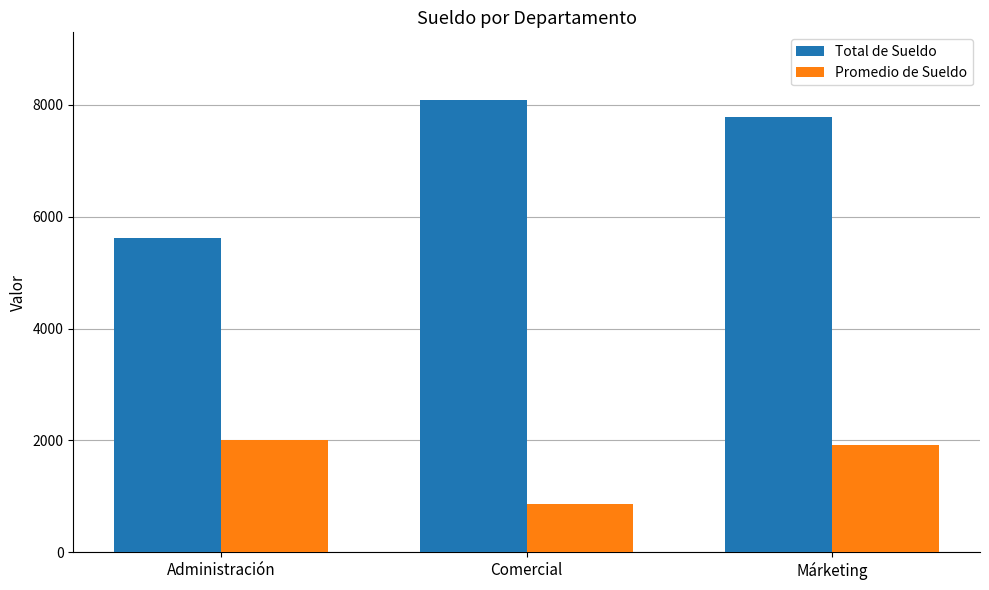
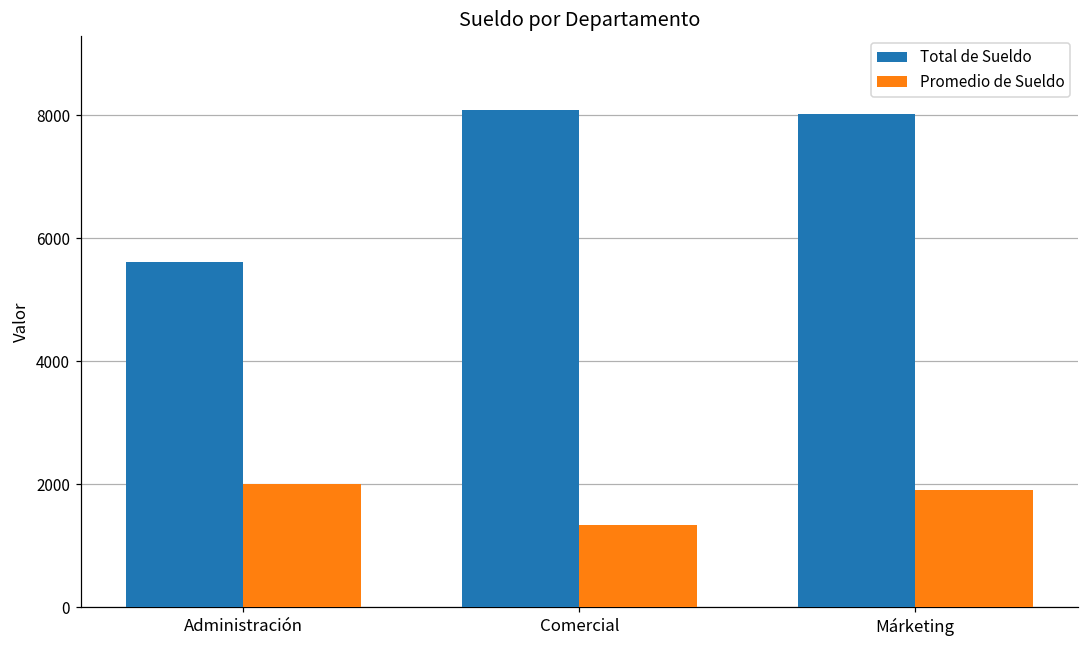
  {
    "Total de Sueldo": {
      "Administración": 5600,
      "Comercial": 8100,
-     "Márketing": 7800
+     "Márketing": 8000
    },
    "Promedio de Sueldo": {
      "Administración": 2000,
-     "Comercial": 900,
+     "Comercial": 1300,
      "Márketing": 1900
    }
  }
